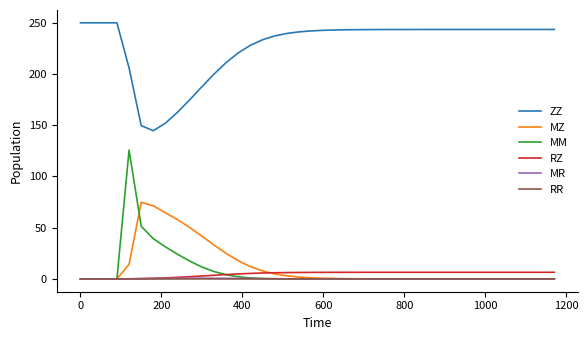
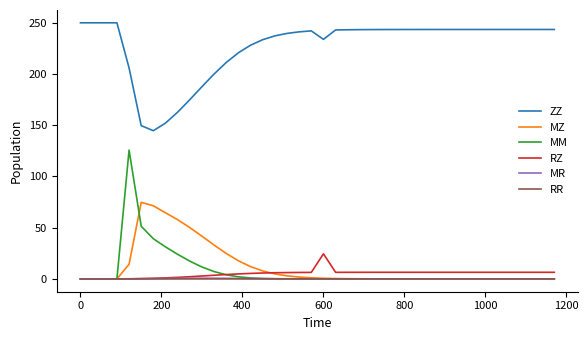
  {
    "ZZ": {
      "0": 250,
-     "600": 243
+     "600": 234
    },
    "RZ": {
-     "600": 6
+     "600": 25
    }
  }
